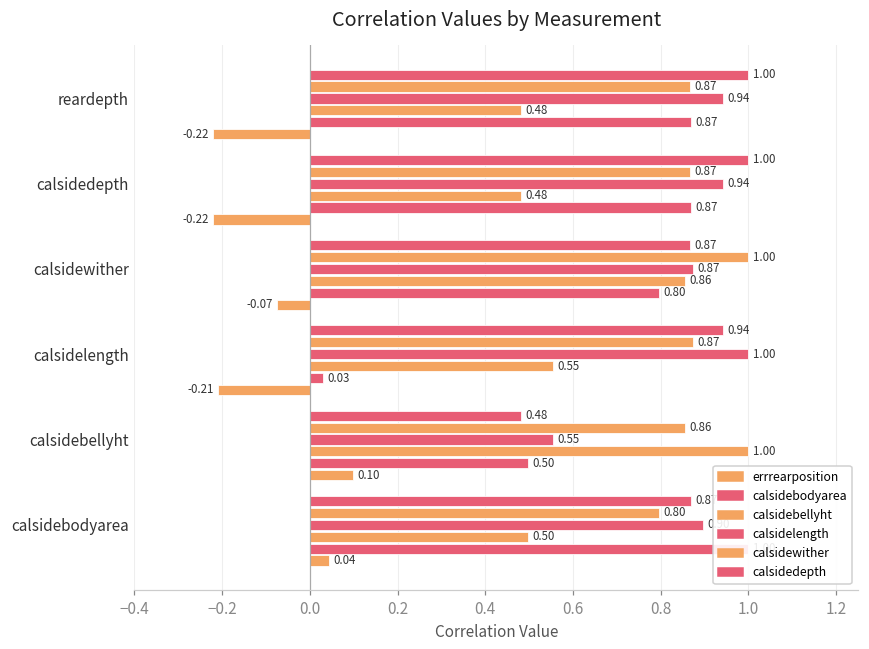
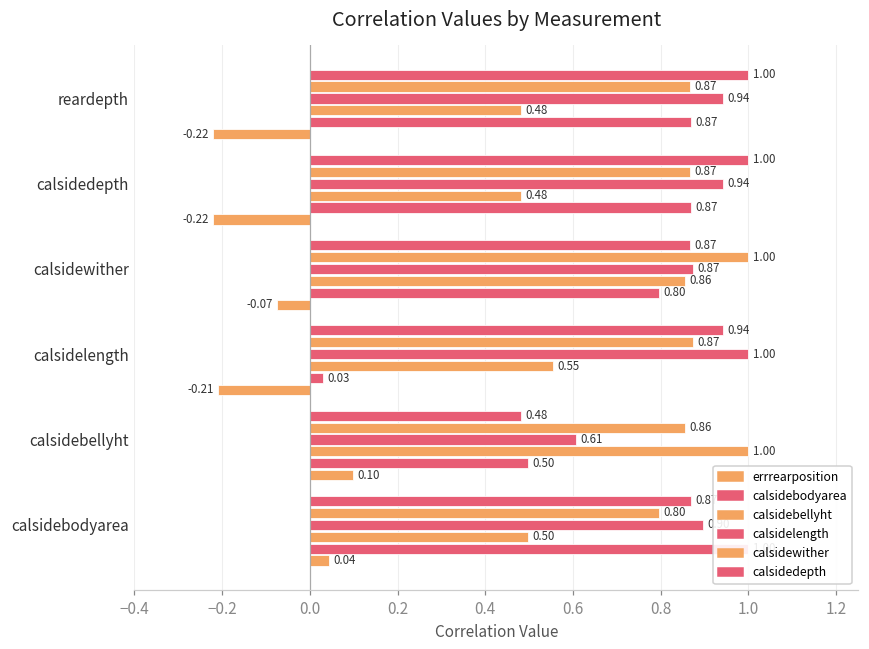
  {
    "reardepth": 0.94,
    "calsidedepth": 0.94,
    "calsidewither": 0.87,
    "calsidelength": 1.00,
-   "calsidebellyht": 0.55
+   "calsidebellyht": 0.61
  }
